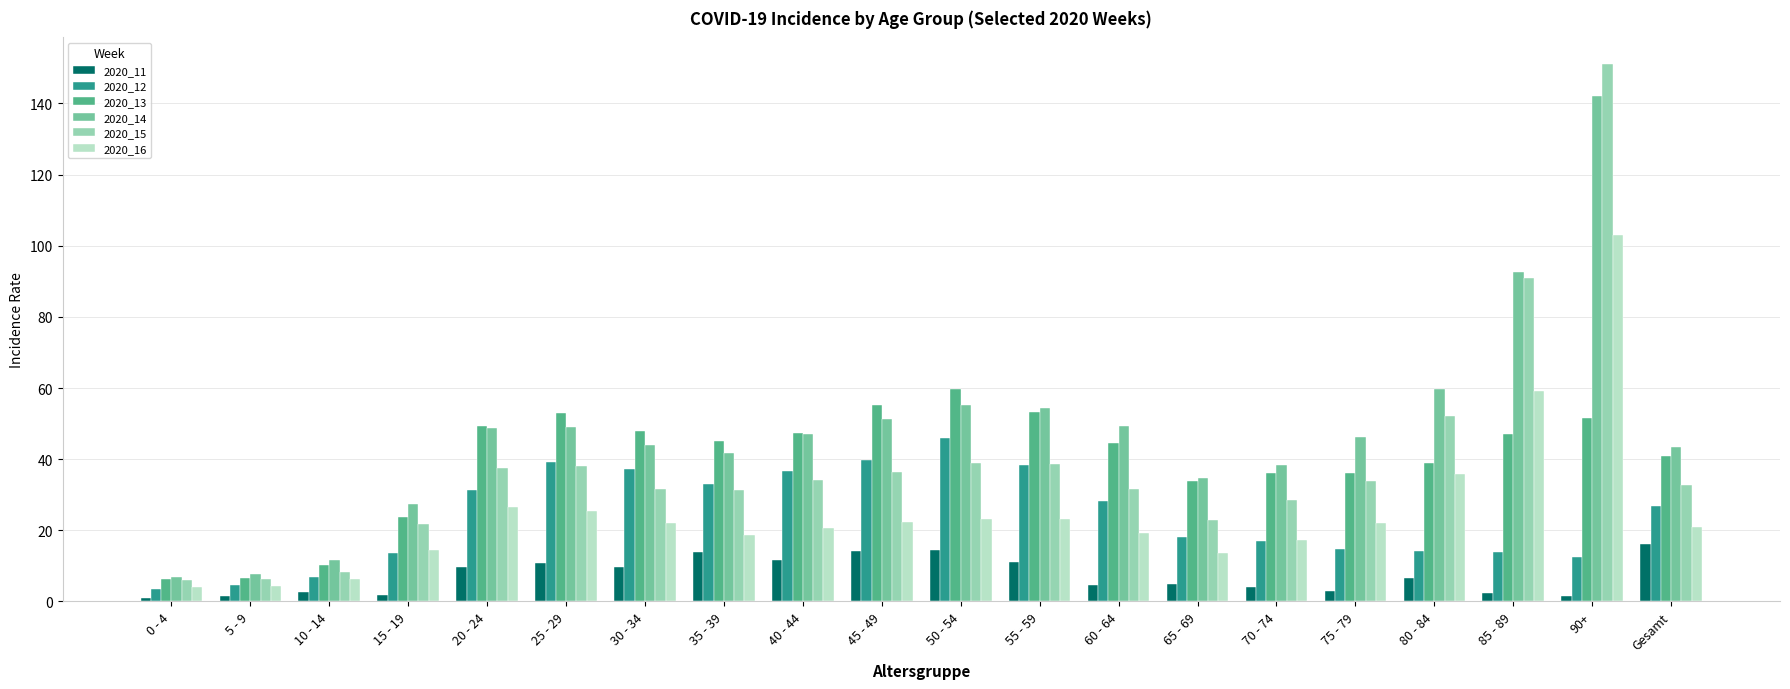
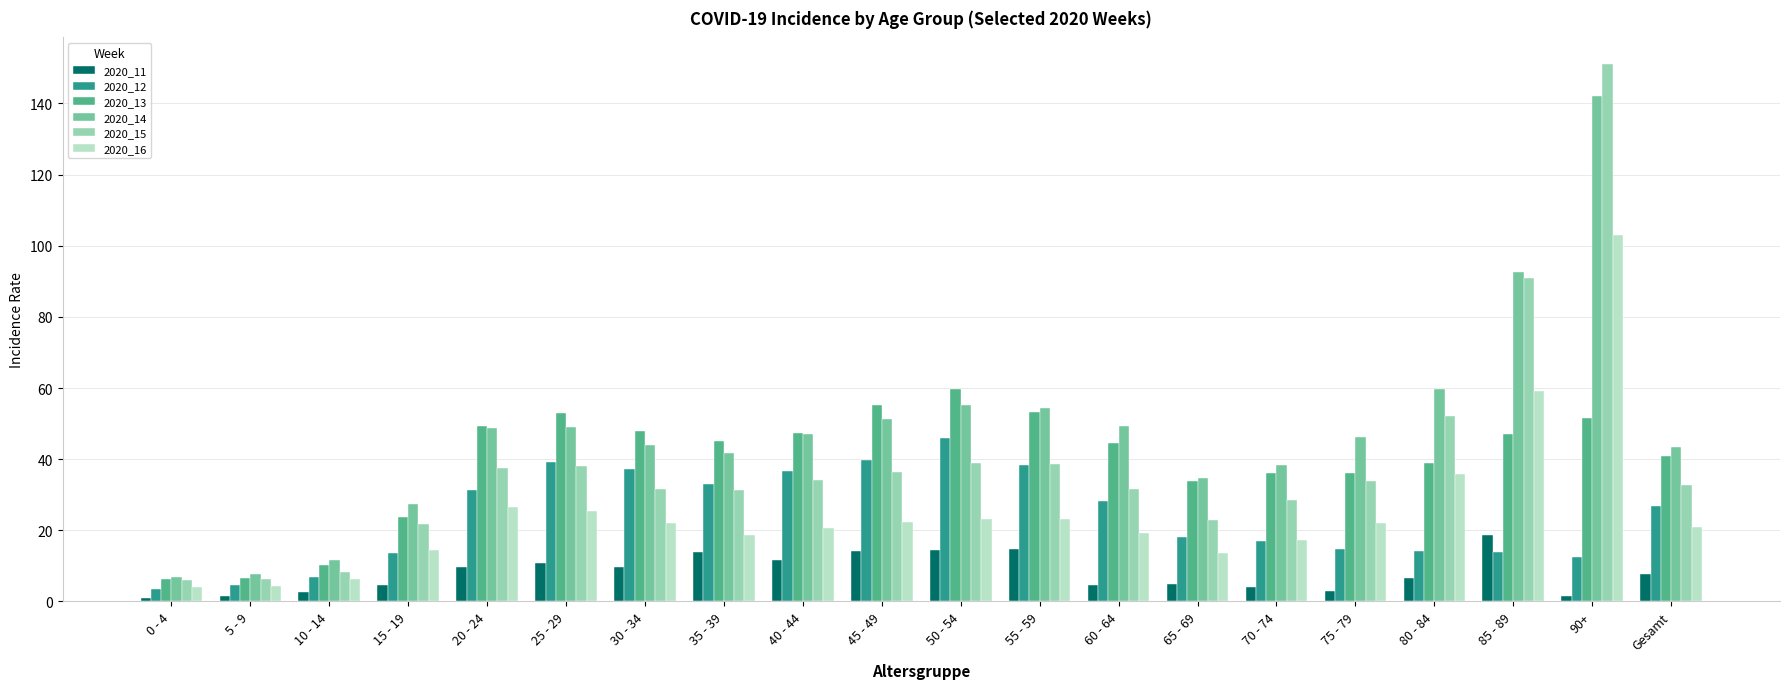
  {
    "2020_11": {
      "0 - 4": 1,
      "5 - 9": 2,
      "10 - 14": 3,
-     "15 - 19": 2,
+     "15 - 19": 5,
      "20 - 24": 10,
      "25 - 29": 11,
      "30 - 34": 10,
      "35 - 39": 14,
      "40 - 44": 12,
      "45 - 49": 14,
      "50 - 54": 15,
-     "55 - 59": 11,
+     "55 - 59": 15,
      "60 - 64": 5,
      "65 - 69": 5,
      "70 - 74": 4,
      "75 - 79": 3,
      "80 - 84": 7,
-     "85 - 89": 2,
+     "85 - 89": 19,
      "90+": 2,
-     "Gesamt": 16
+     "Gesamt": 8
    }
  }
